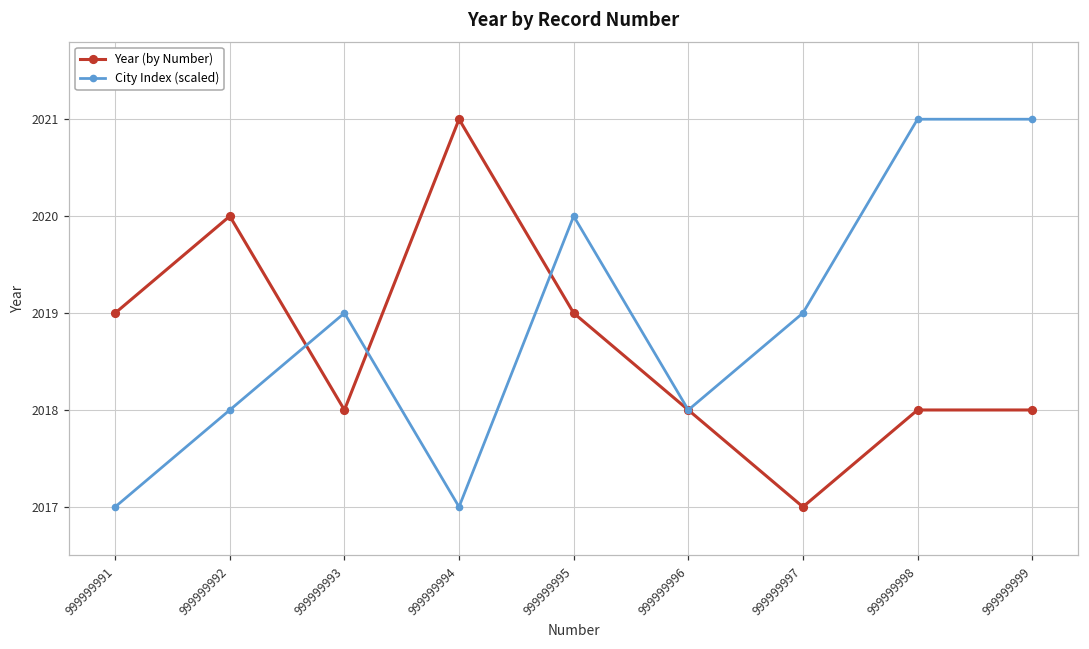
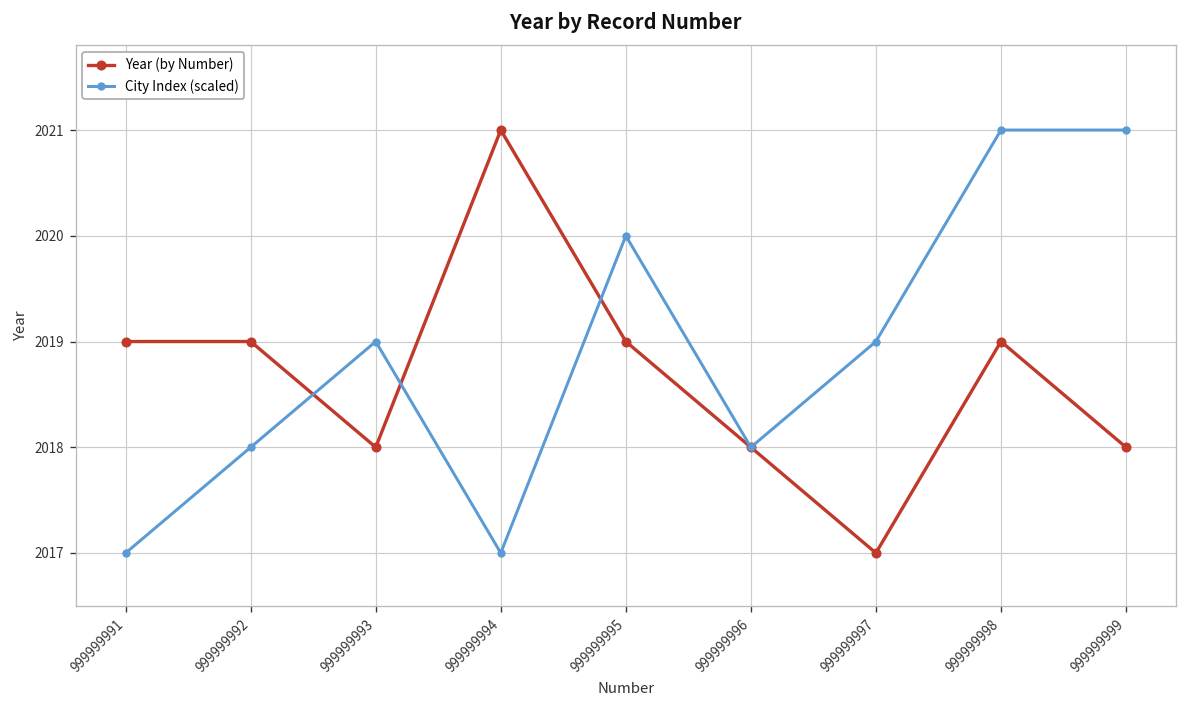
  {
    "Year (by Number)": {
      "999999991": 2019,
-     "999999992": 2020,
+     "999999992": 2019,
      "999999993": 2018,
      "999999994": 2021,
      "999999995": 2019,
      "999999997": 2017,
-     "999999998": 2018,
+     "999999998": 2019,
      "999999999": 2018
    },
    "City Index (scaled)": {
      "999999991": 2017,
      "999999992": 2018,
      "999999993": 2019,
      "999999994": 2017,
      "999999995": 2020,
      "999999997": 2019,
      "999999998": 2021,
      "999999999": 2021
    }
  }
